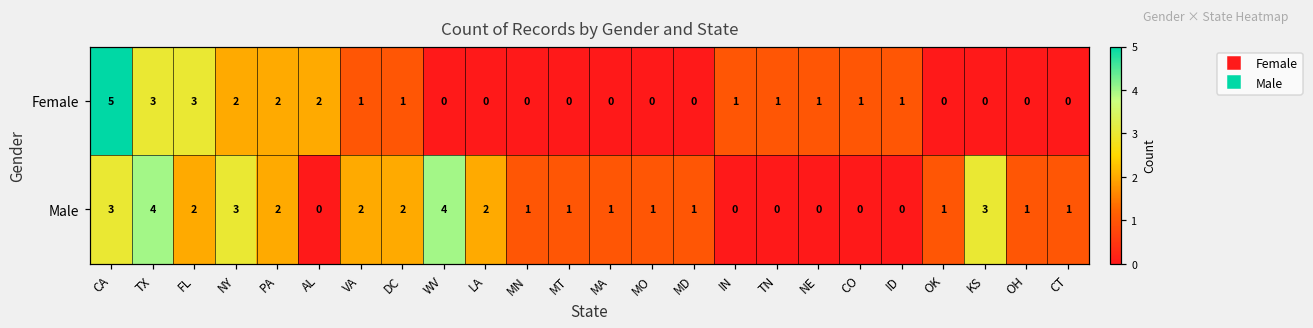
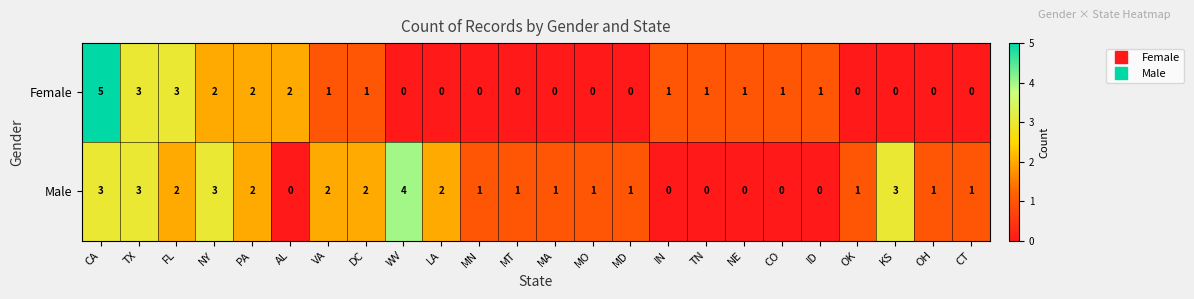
  {
    "Female": {
      "CA": 5,
      "TX": 3,
      "FL": 3,
      "NY": 2,
      "PA": 2,
      "AL": 2,
      "VA": 1,
      "DC": 1,
      "WV": 0,
      "LA": 0,
      "MN": 0,
      "MT": 0,
      "MA": 0,
      "MO": 0,
      "MD": 0,
      "IN": 1,
      "TN": 1,
      "NE": 1,
      "CO": 1,
      "ID": 1,
      "OK": 0,
      "KS": 0,
      "OH": 0,
      "CT": 0
    },
    "Male": {
      "CA": 3,
-     "TX": 4,
+     "TX": 3,
      "FL": 2,
      "NY": 3,
      "PA": 2,
      "AL": 0,
      "VA": 2,
      "DC": 2,
      "WV": 4,
      "LA": 2,
      "MN": 1,
      "MT": 1,
      "MA": 1,
      "MO": 1,
      "MD": 1,
      "IN": 0,
      "TN": 0,
      "NE": 0,
      "CO": 0,
      "ID": 0,
      "OK": 1,
      "KS": 3,
      "OH": 1,
      "CT": 1
    }
  }
